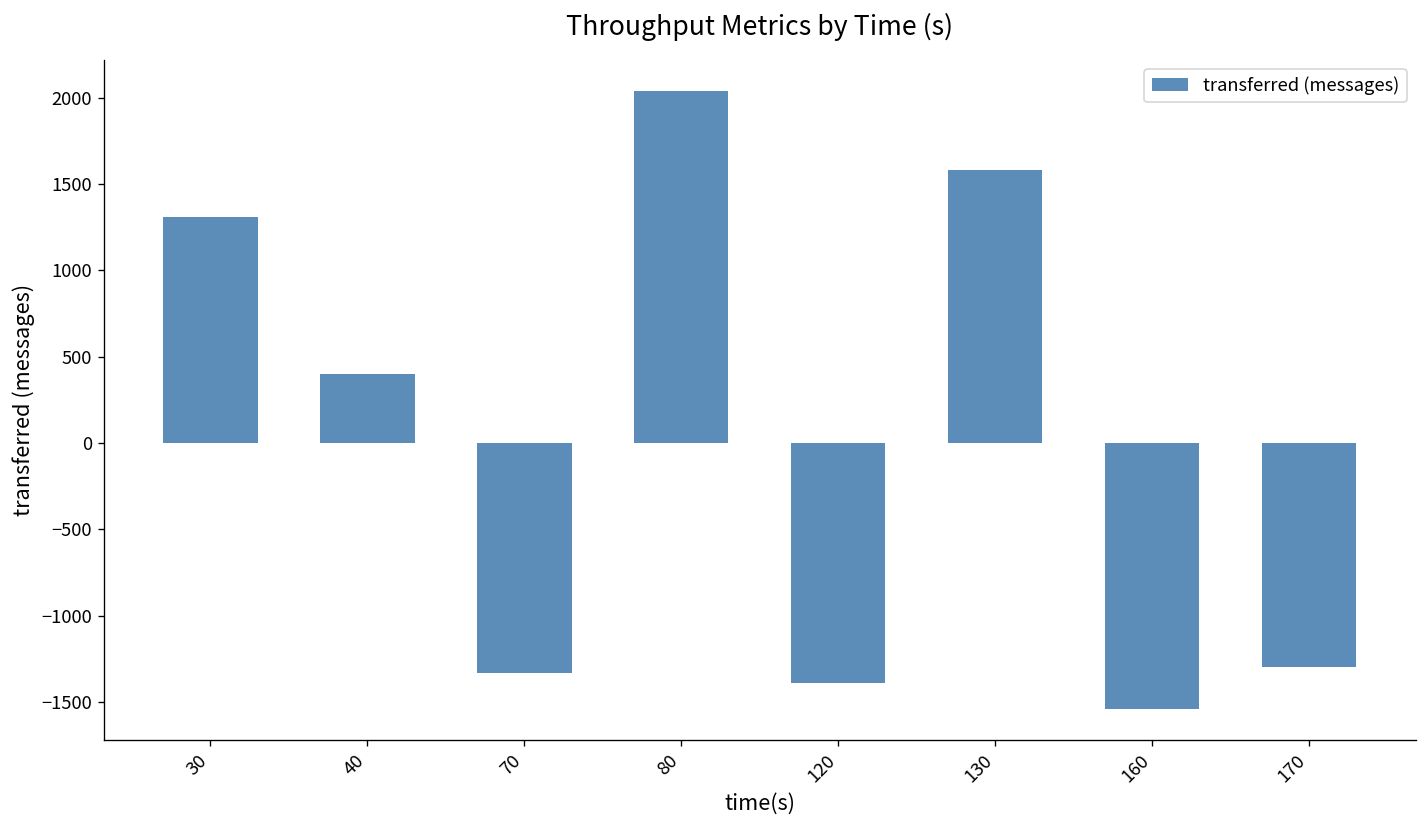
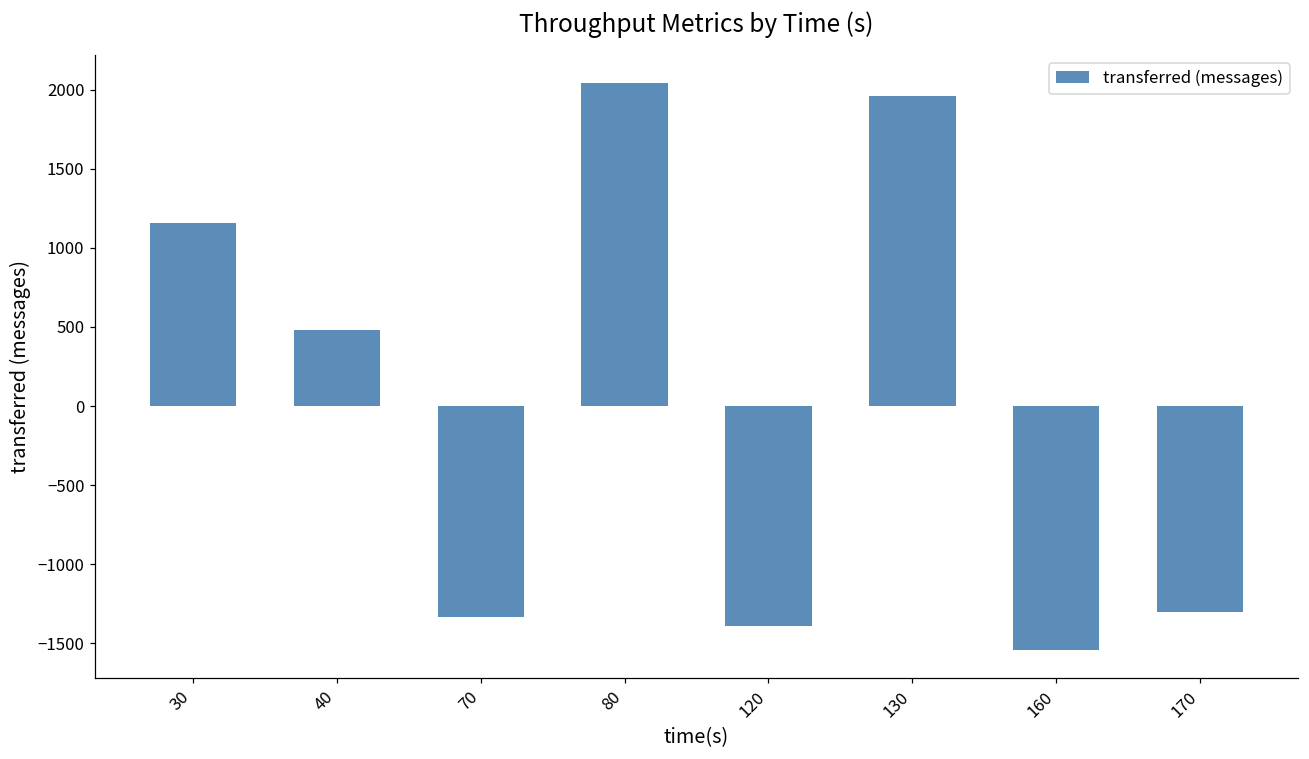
  {
-   "30": 1310,
-   "40": 400,
+   "30": 1160,
+   "40": 480,
    "70": -1340,
    "80": 2040,
    "120": -1390,
-   "130": 1580,
+   "130": 1960,
    "160": -1540,
    "170": -1300
  }
